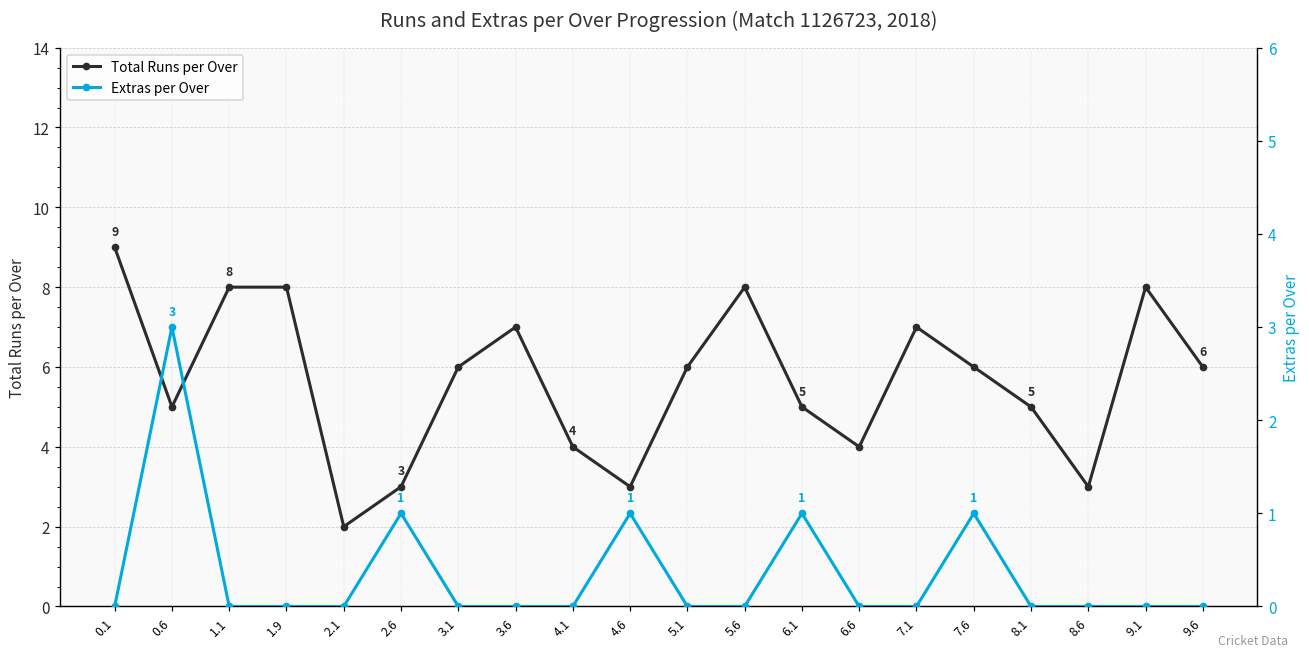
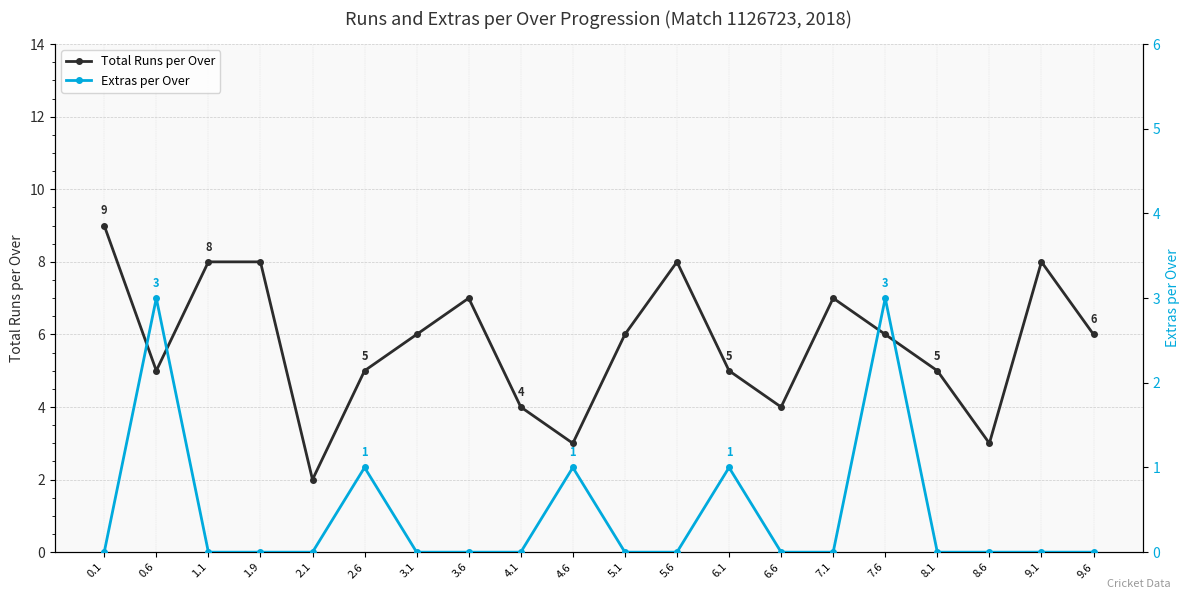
  {
    "Total Runs per Over": {
      "0.1": 9,
      "1.1": 8,
-     "2.6": 3,
+     "2.6": 5,
      "4.1": 4,
      "6.1": 5,
      "8.1": 5,
      "9.6": 6
    },
    "Extras per Over": {
      "0.6": 3,
      "2.6": 1,
      "4.6": 1,
      "6.1": 1,
-     "7.6": 1
+     "7.6": 3
    }
  }
